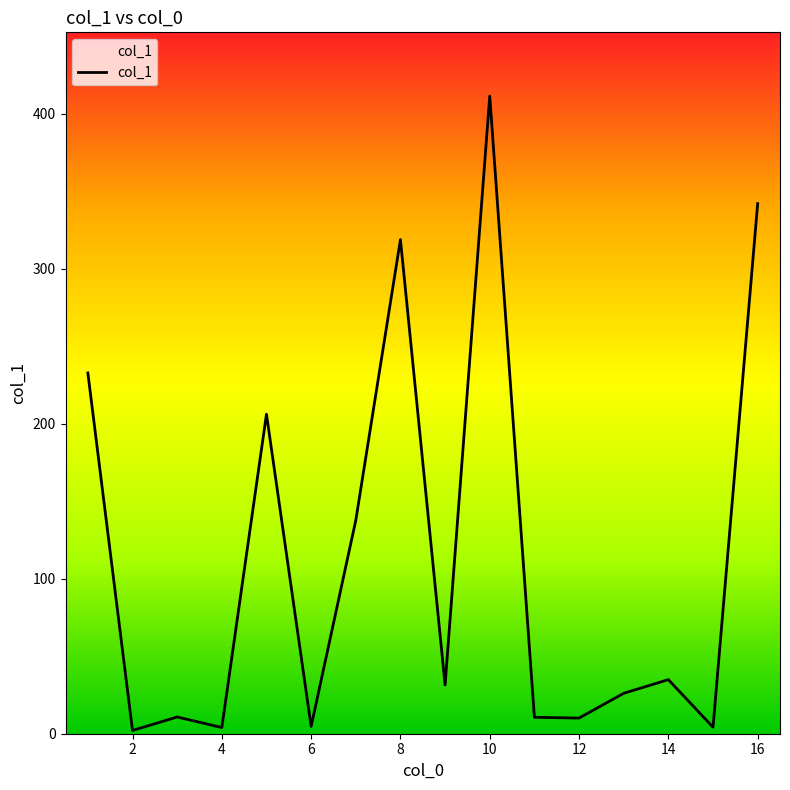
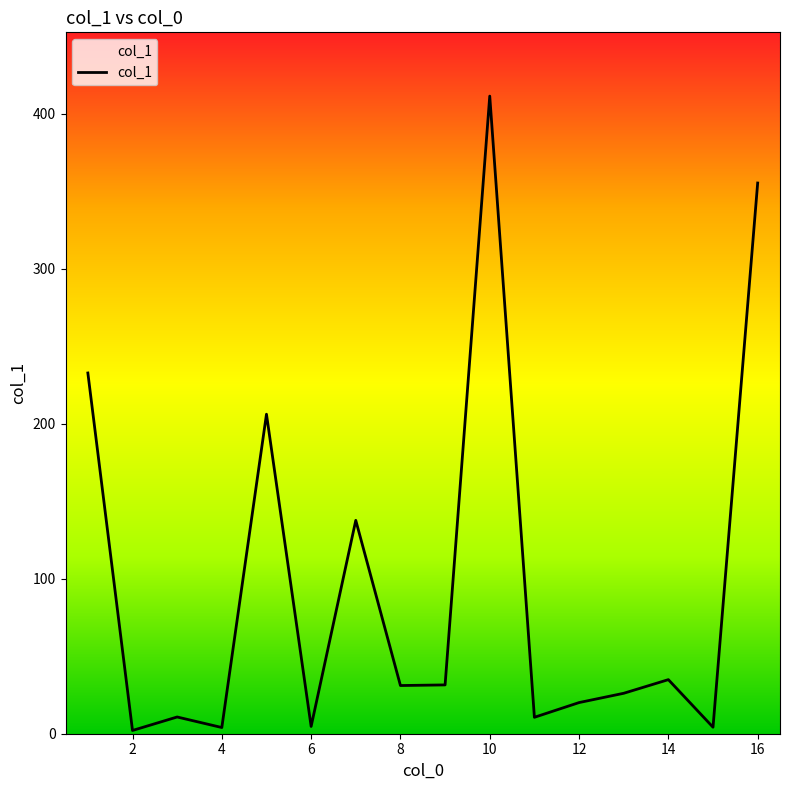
  {
    "2": 2,
    "4": 4,
    "6": 5,
-   "8": 319,
+   "8": 31,
    "10": 412,
-   "12": 10,
+   "12": 20,
    "14": 35,
-   "16": 342
+   "16": 355
  }
